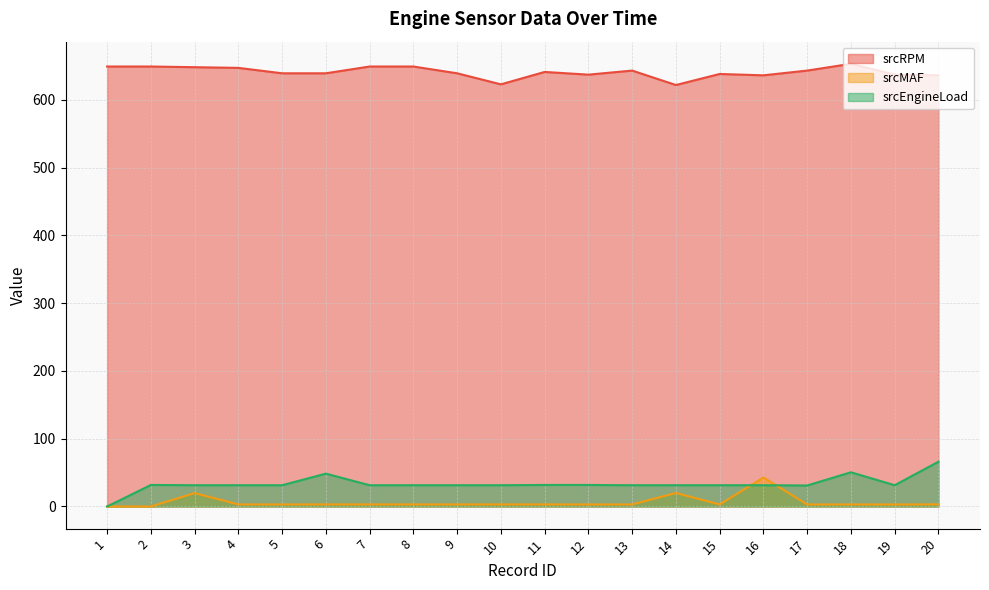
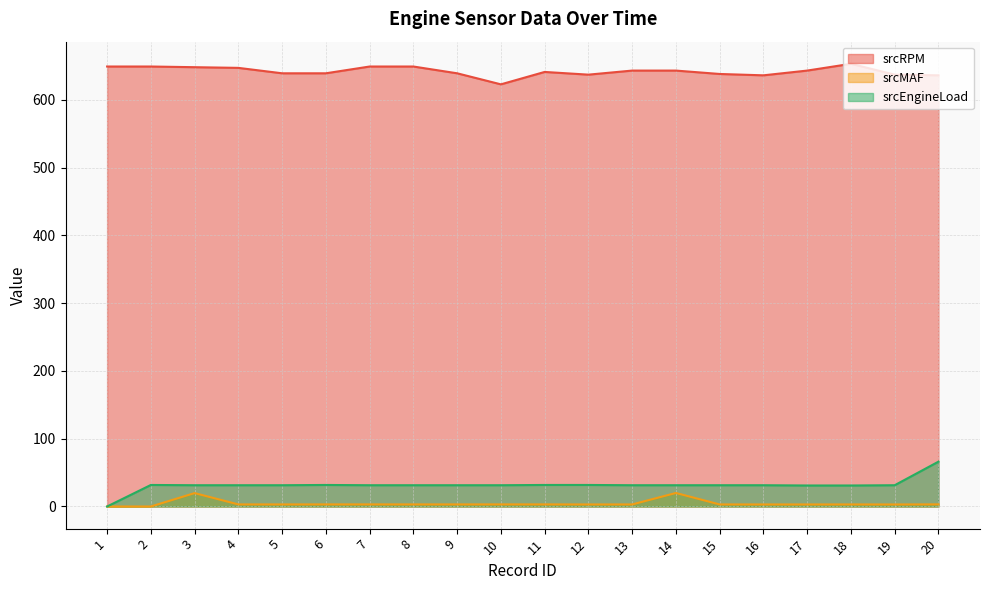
  {
    "srcRPM": {
      "1": 650,
      "2": 650,
      "3": 650,
      "4": 650,
      "5": 640,
      "6": 640,
      "7": 650,
      "8": 650,
      "9": 640,
      "10": 620,
      "11": 640,
      "12": 640,
      "13": 640,
-     "14": 620,
+     "14": 640,
      "15": 640,
      "16": 640,
      "17": 640
    },
    "srcMAF": {
      "2": 0,
      "3": 20,
      "4": 0,
      "5": 0,
      "6": 0,
      "7": 0,
      "8": 0,
      "9": 0,
      "10": 0,
      "11": 0,
      "12": 0,
      "13": 0,
      "14": 20,
      "15": 0,
-     "16": 40,
+     "16": 0,
      "17": 0,
      "18": 0,
      "19": 0,
      "20": 0
    },
    "srcEngineLoad": {
      "2": 30,
      "3": 30,
      "4": 30,
      "5": 30,
-     "6": 50,
+     "6": 30,
      "7": 30,
      "8": 30,
      "9": 30,
      "10": 30,
      "11": 30,
      "12": 30,
      "13": 30,
      "14": 30,
      "15": 30,
      "16": 30,
      "17": 30,
-     "18": 50,
+     "18": 30,
      "19": 30,
      "20": 70
    }
  }
